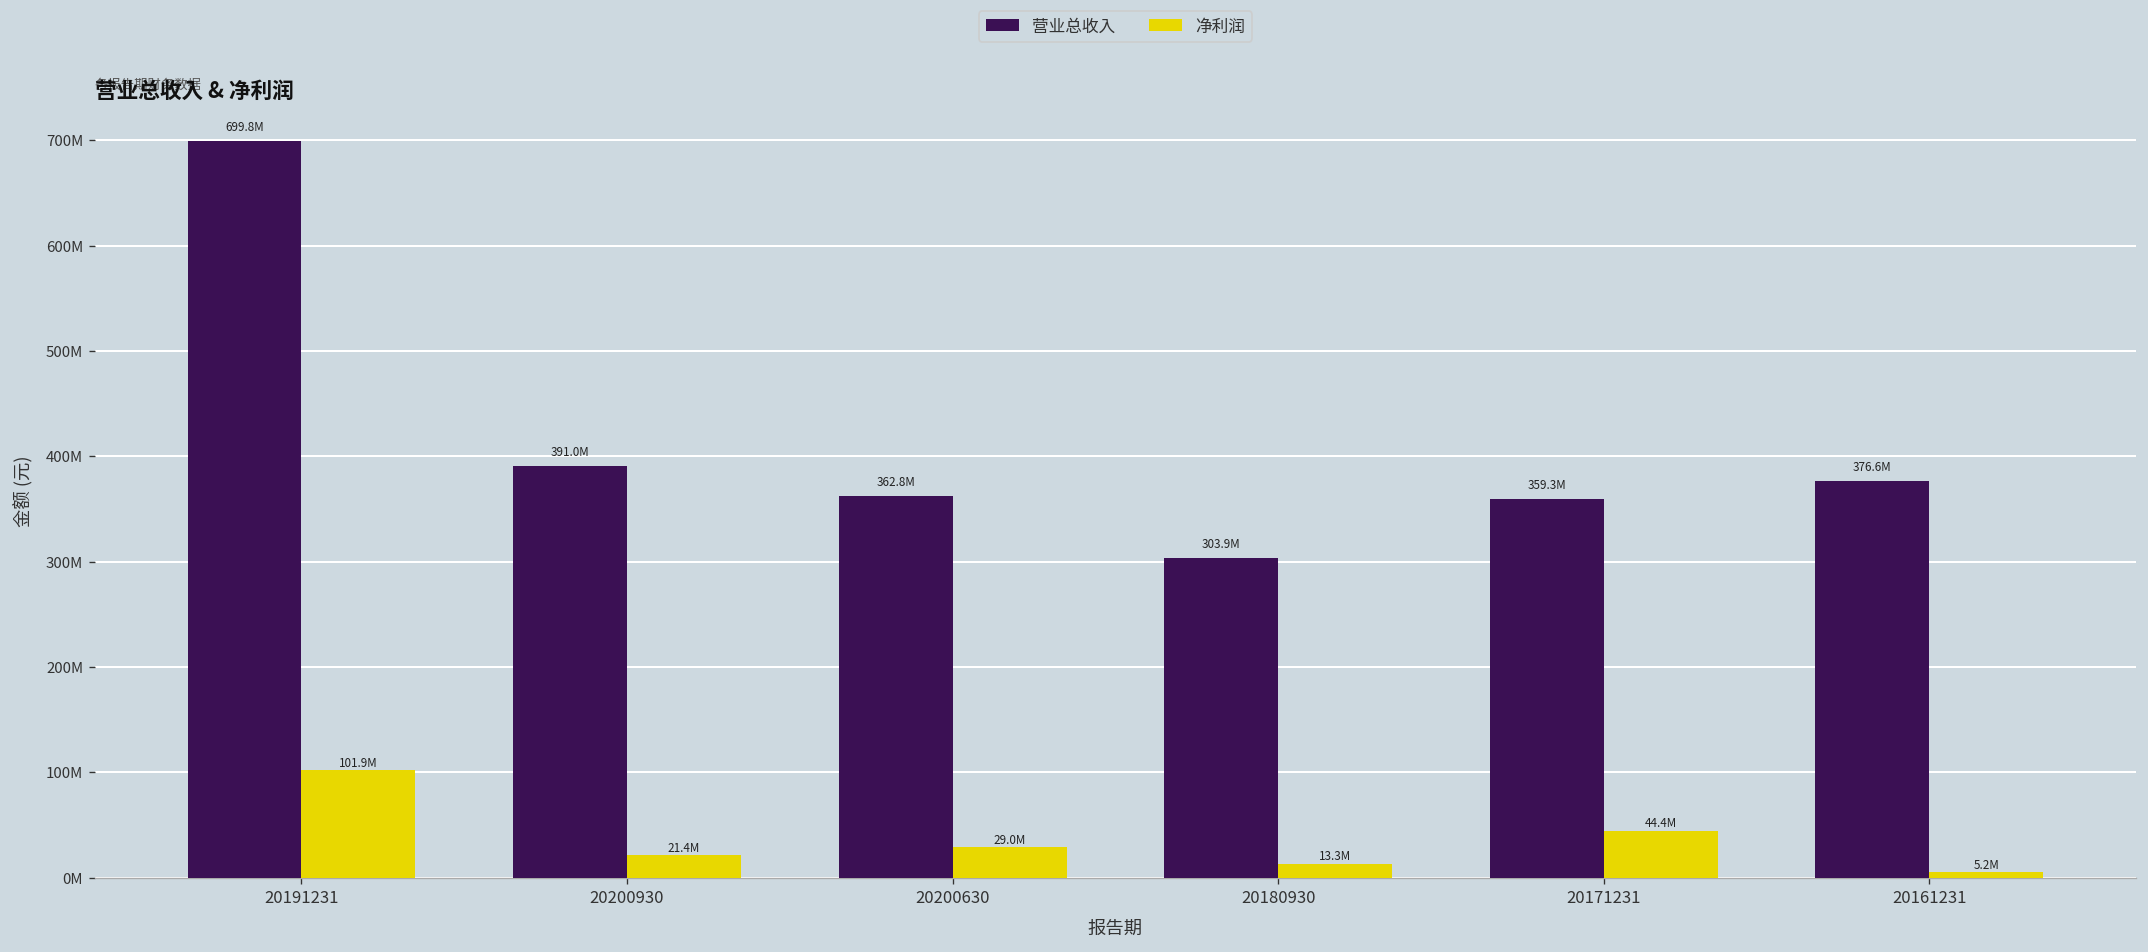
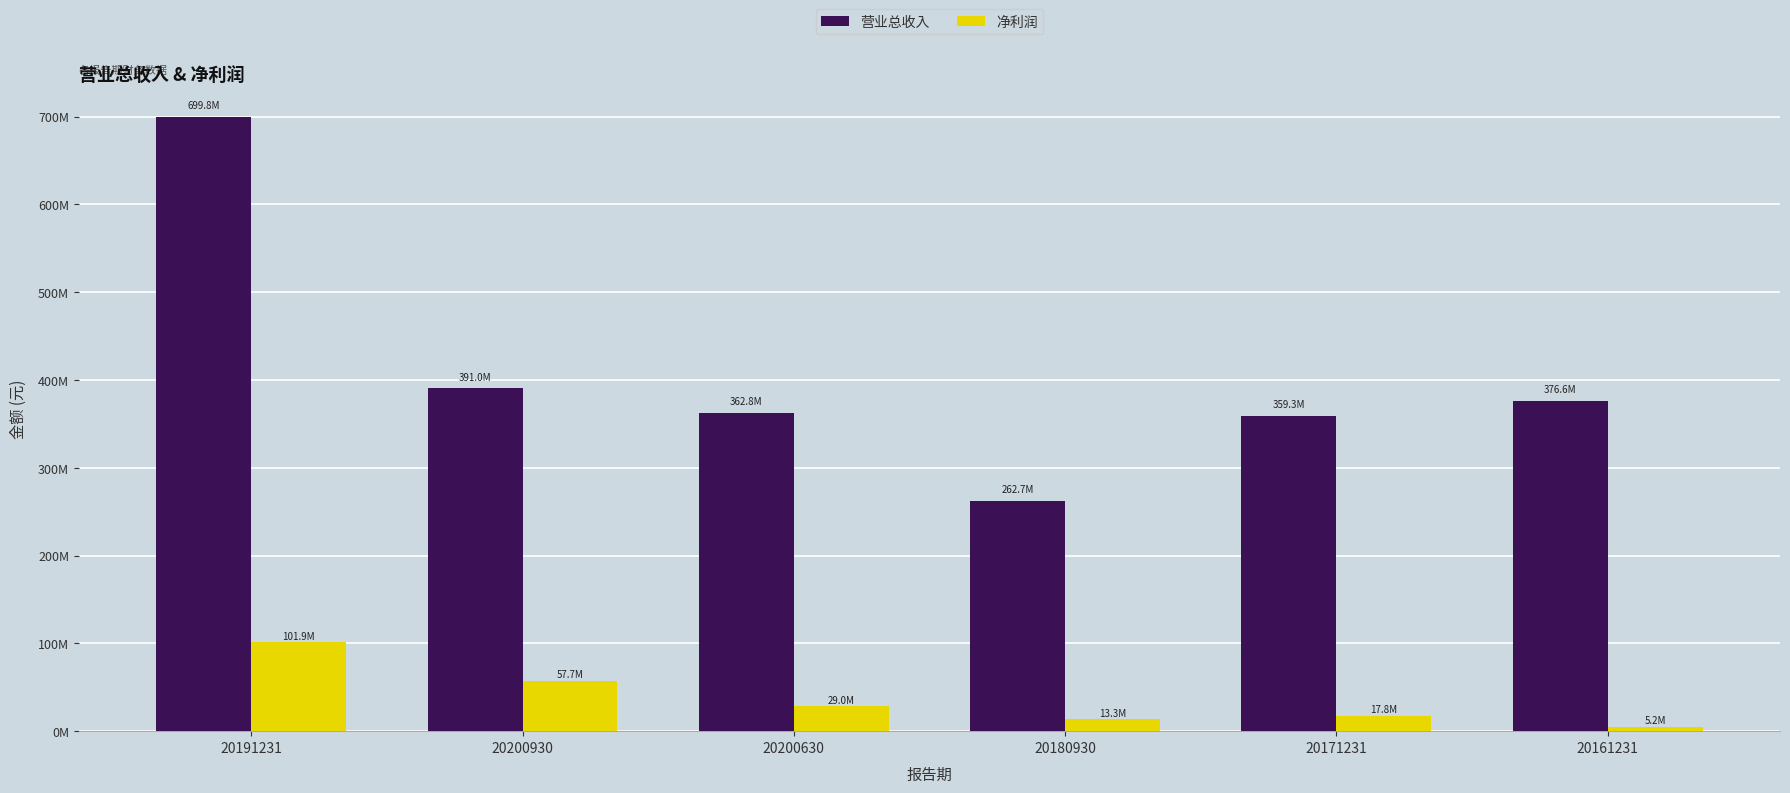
  {
    "营业总收入": {
      "20191231": "699.8M",
      "20200930": "391.0M",
      "20200630": "362.8M",
-     "20180930": "303.9M",
+     "20180930": "262.7M",
      "20171231": "359.3M",
      "20161231": "376.6M"
    },
    "净利润": {
      "20191231": "101.9M",
-     "20200930": "21.4M",
+     "20200930": "57.7M",
      "20200630": "29.0M",
      "20180930": "13.3M",
-     "20171231": "44.4M",
+     "20171231": "17.8M",
      "20161231": "5.2M"
    }
  }
